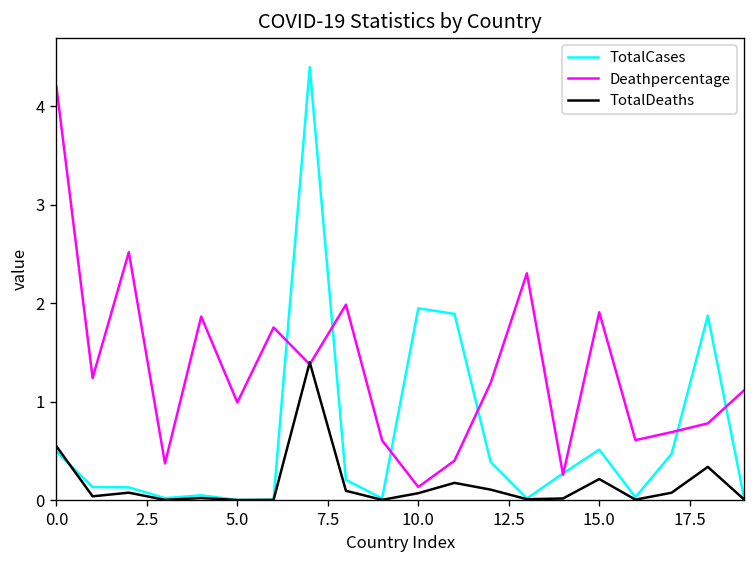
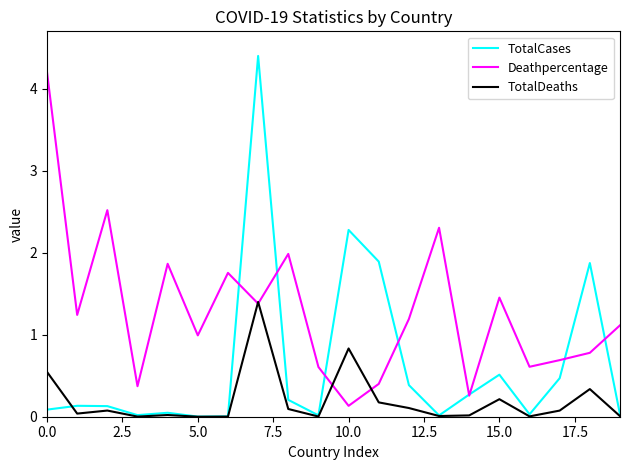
  {
    "TotalCases": {
-     "0.0": 0.5,
-     "10.0": 1.9,
+     "0.0": 0.1,
+     "10.0": 2.3,
      "15.0": 0.5
    },
    "Deathpercentage": {
      "0.0": 4.2,
      "5.0": 1.0,
      "10.0": 0.1,
-     "15.0": 1.9
+     "15.0": 1.5
    },
    "TotalDeaths": {
      "0.0": 0.5,
-     "10.0": 0.1,
+     "10.0": 0.8,
      "15.0": 0.2
    }
  }
